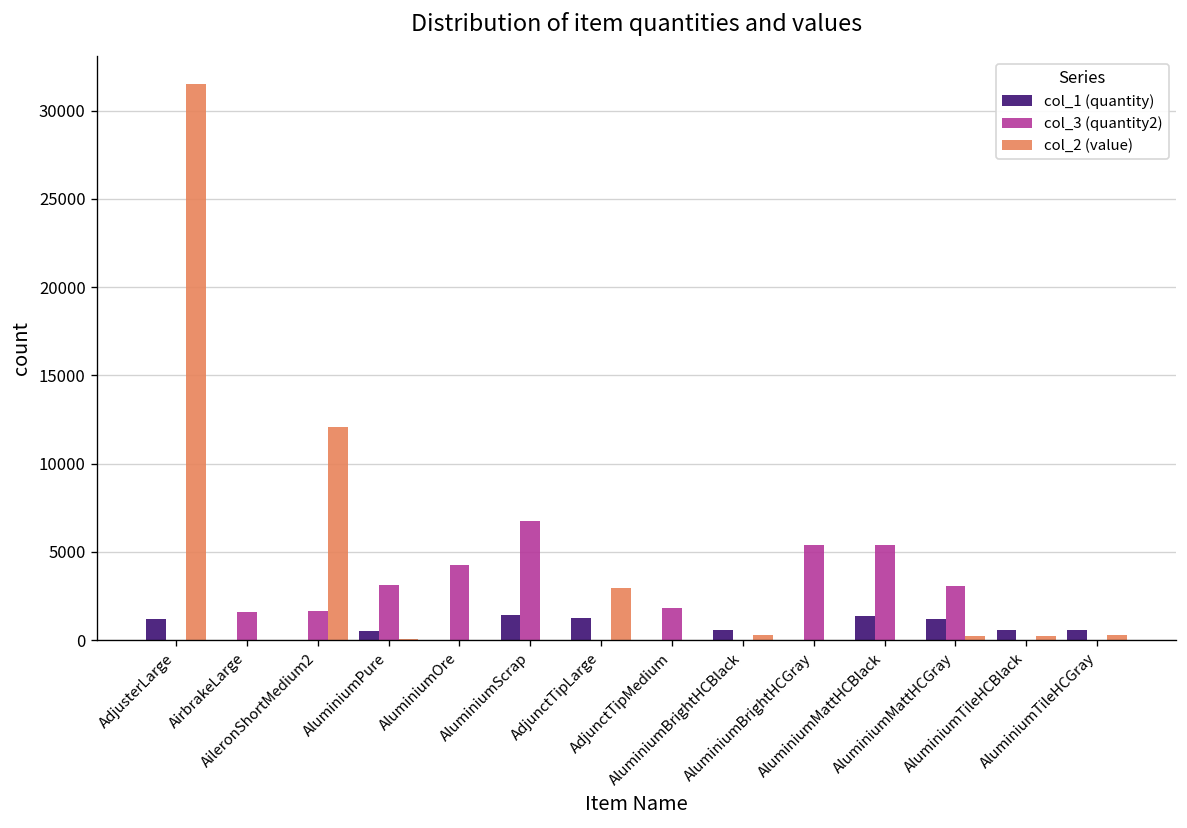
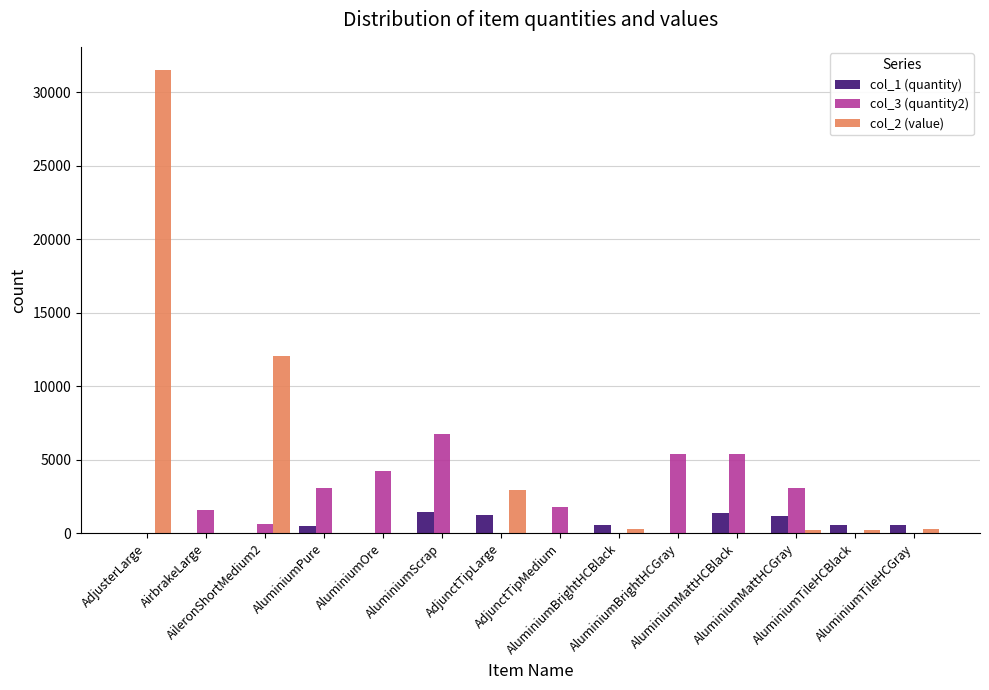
  {
    "col_1 (quantity)": {
-     "AdjusterLarge": 1200,
+     "AdjusterLarge": 100,
      "AirbrakeLarge": 0,
      "AileronShortMedium2": 0,
      "AluminiumPure": 500,
      "AluminiumOre": 0,
      "AluminiumScrap": 1400,
      "AdjunctTipLarge": 1200,
      "AdjunctTipMedium": 0,
      "AluminiumBrightHCBlack": 500,
      "AluminiumBrightHCGray": 0,
      "AluminiumMattHCBlack": 1400,
      "AluminiumMattHCGray": 1200,
      "AluminiumTileHCBlack": 500,
      "AluminiumTileHCGray": 500
    },
    "col_3 (quantity2)": {
      "AdjusterLarge": 0,
      "AirbrakeLarge": 1600,
-     "AileronShortMedium2": 1700,
+     "AileronShortMedium2": 600,
      "AluminiumPure": 3100,
      "AluminiumOre": 4200,
      "AluminiumScrap": 6800,
      "AdjunctTipLarge": 0,
      "AdjunctTipMedium": 1800,
      "AluminiumBrightHCBlack": 0,
      "AluminiumBrightHCGray": 5400,
      "AluminiumMattHCBlack": 5400,
      "AluminiumMattHCGray": 3100,
      "AluminiumTileHCBlack": 0,
      "AluminiumTileHCGray": 0
    },
    "col_2 (value)": {
      "AdjusterLarge": 31500,
      "AirbrakeLarge": 0,
      "AileronShortMedium2": 12100,
      "AluminiumOre": 0,
      "AluminiumScrap": 0,
      "AdjunctTipLarge": 2900,
      "AdjunctTipMedium": 0,
      "AluminiumBrightHCBlack": 300,
      "AluminiumBrightHCGray": 0,
      "AluminiumMattHCBlack": 0,
      "AluminiumMattHCGray": 200,
      "AluminiumTileHCBlack": 200,
      "AluminiumTileHCGray": 300
    }
  }
